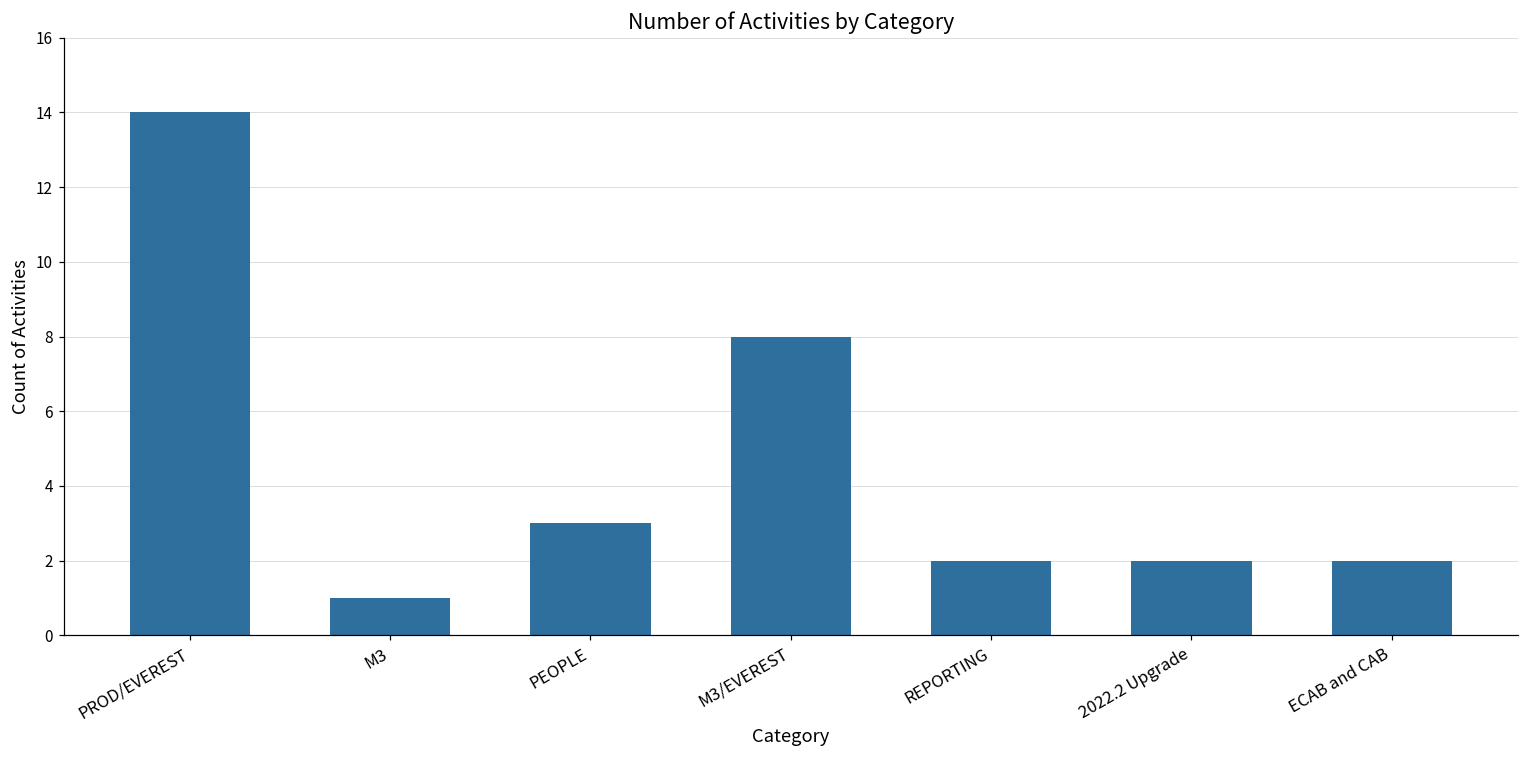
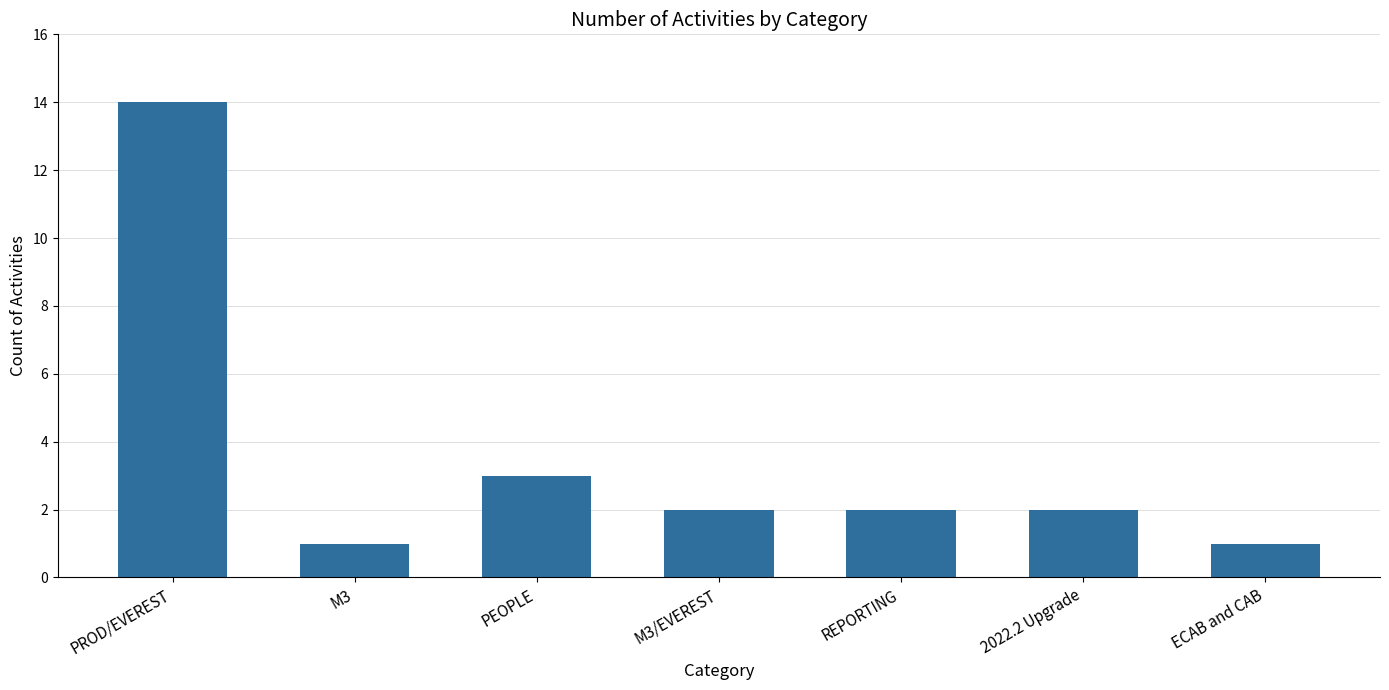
  {
    "PROD/EVEREST": 14,
    "M3": 1,
    "PEOPLE": 3,
-   "M3/EVEREST": 8,
+   "M3/EVEREST": 2,
    "REPORTING": 2,
    "2022.2 Upgrade": 2,
-   "ECAB and CAB": 2
+   "ECAB and CAB": 1
  }
